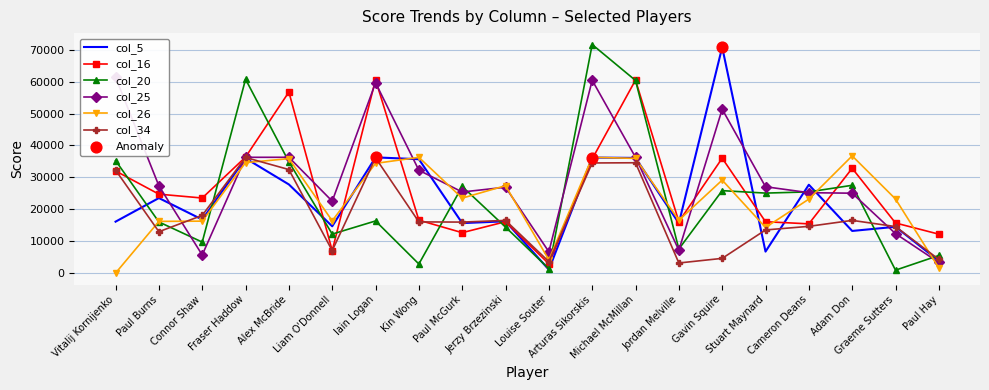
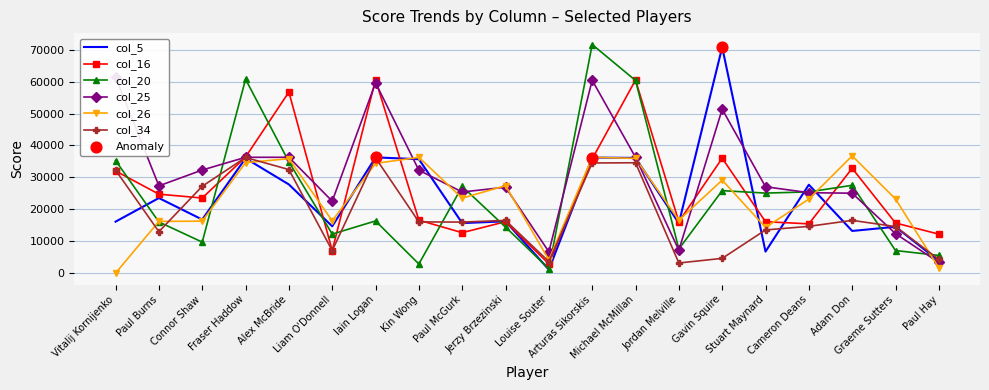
  {
    "col_5": {
      "Vitalij Kornijenko": 16000,
      "Paul Burns": 24000,
      "Alex McBride": 28000,
      "Liam O'Donnell": 15000,
      "Stuart Maynard": 7000,
      "Cameron Deans": 28000,
      "Adam Don": 13000
    },
    "col_20": {
      "Vitalij Kornijenko": 35000,
      "Connor Shaw": 10000,
      "Fraser Haddow": 61000,
      "Alex McBride": 35000,
      "Liam O'Donnell": 12000,
      "Iain Logan": 16000,
      "Kin Wong": 3000,
      "Paul McGurk": 27000,
      "Jerzy Brzezinski": 14000,
      "Arturas Sikorskis": 72000,
      "Gavin Squire": 26000,
      "Stuart Maynard": 25000,
      "Adam Don": 28000,
-     "Graeme Sutters": 1000,
+     "Graeme Sutters": 7000,
      "Paul Hay": 6000
    },
    "col_25": {
      "Paul Burns": 27000,
-     "Connor Shaw": 6000,
+     "Connor Shaw": 32000,
      "Liam O'Donnell": 23000,
      "Iain Logan": 60000,
      "Kin Wong": 32000,
      "Paul McGurk": 25000,
      "Louise Souter": 7000,
      "Arturas Sikorskis": 60000,
      "Gavin Squire": 51000,
      "Stuart Maynard": 27000,
      "Adam Don": 25000,
      "Graeme Sutters": 12000
    },
    "col_26": {
      "Vitalij Kornijenko": 0,
      "Fraser Haddow": 35000,
      "Liam O'Donnell": 16000,
      "Iain Logan": 34000,
      "Paul McGurk": 23000,
      "Gavin Squire": 29000,
      "Stuart Maynard": 14000,
      "Cameron Deans": 23000,
      "Adam Don": 37000,
      "Graeme Sutters": 23000,
      "Paul Hay": 2000
    },
    "col_34": {
      "Paul Burns": 13000,
-     "Connor Shaw": 18000,
+     "Connor Shaw": 27000,
      "Alex McBride": 32000,
      "Arturas Sikorskis": 35000,
      "Michael McMillan": 35000,
      "Jordan Melville": 3000,
      "Gavin Squire": 5000,
      "Stuart Maynard": 14000,
      "Adam Don": 17000
    }
  }
